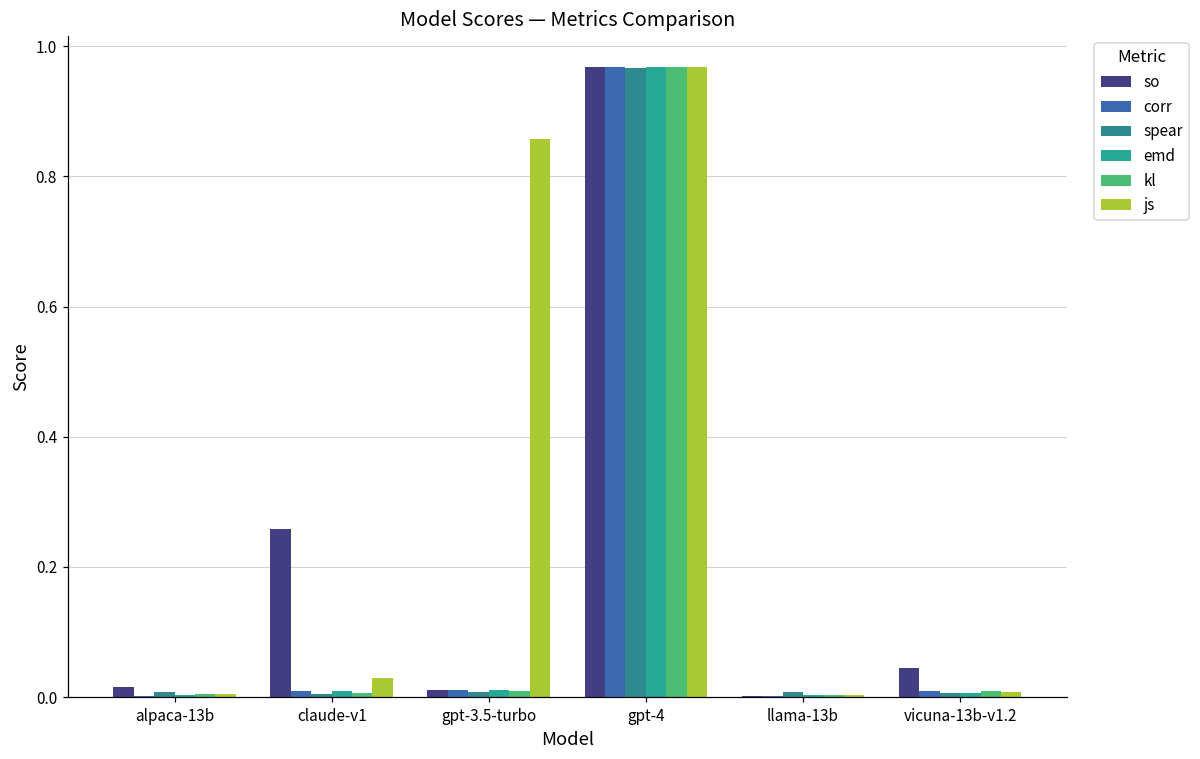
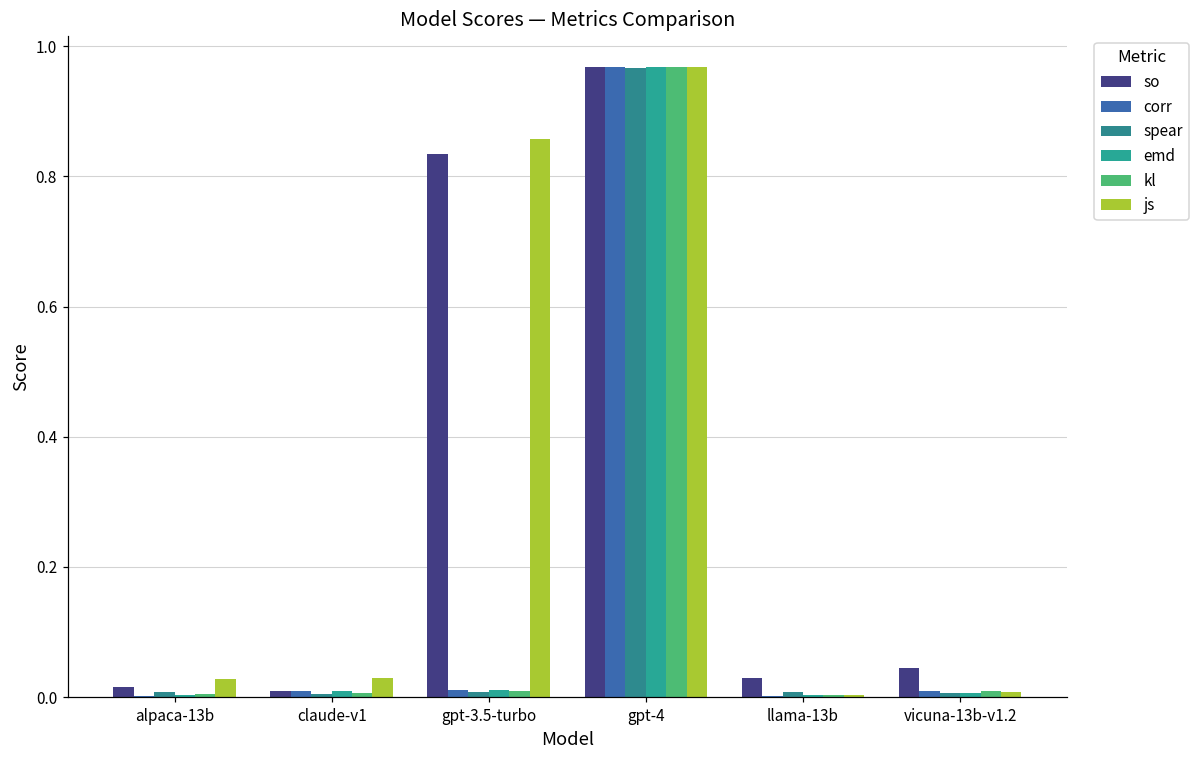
  {
    "so": {
      "alpaca-13b": 0.02,
-     "claude-v1": 0.26,
-     "gpt-3.5-turbo": 0.01,
+     "claude-v1": 0.01,
+     "gpt-3.5-turbo": 0.83,
      "gpt-4": 0.97,
-     "llama-13b": 0.00,
+     "llama-13b": 0.03,
      "vicuna-13b-v1.2": 0.05
    },
    "js": {
-     "alpaca-13b": 0.00,
+     "alpaca-13b": 0.03,
      "claude-v1": 0.03,
      "gpt-3.5-turbo": 0.86,
      "gpt-4": 0.97,
      "vicuna-13b-v1.2": 0.01
    }
  }
